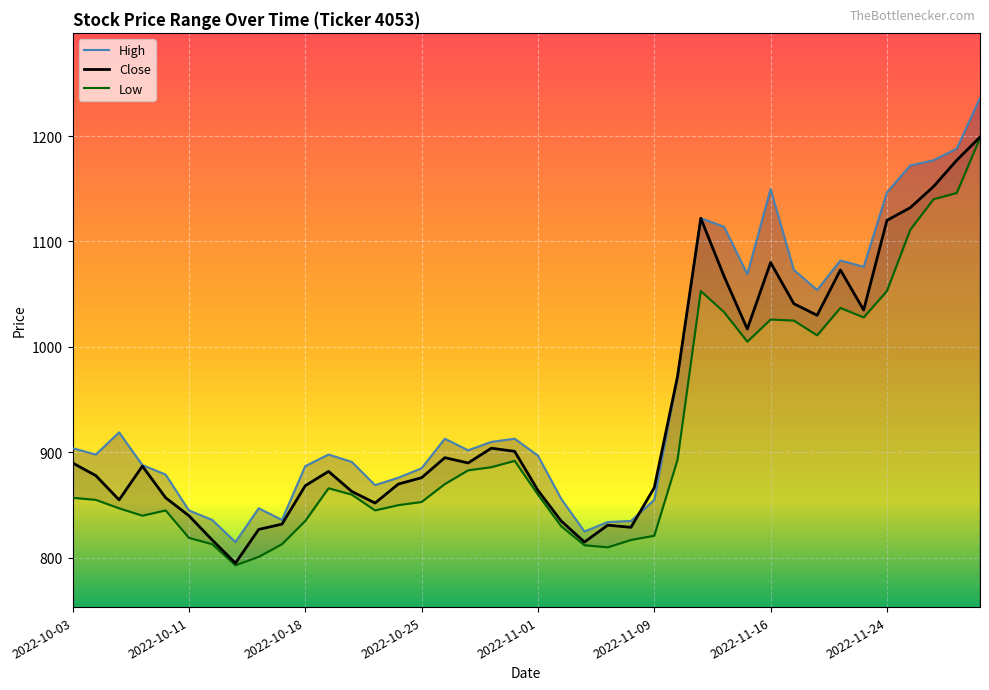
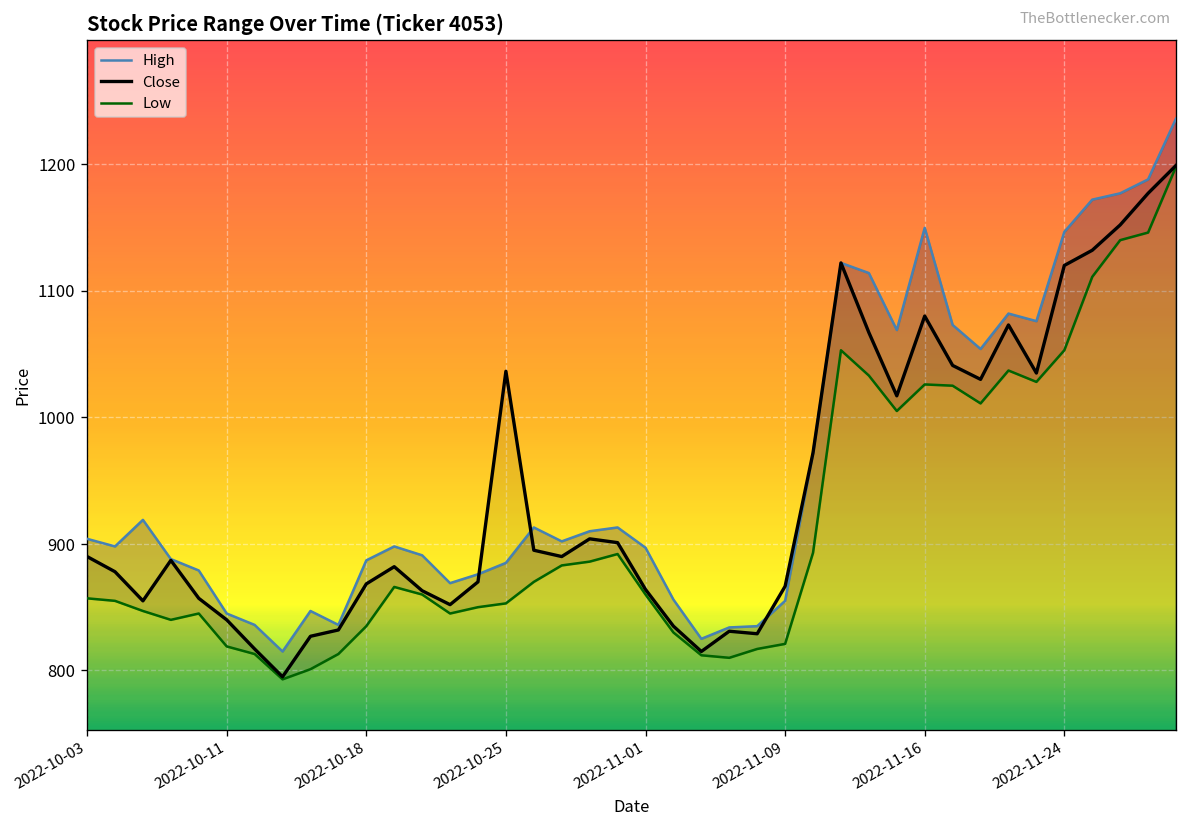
  {
    "High": {
      "2022-10-03": 904,
      "2022-10-11": 845,
      "2022-10-18": 887,
      "2022-10-25": 885,
      "2022-11-01": 897,
      "2022-11-09": 855,
      "2022-11-16": 1150,
      "2022-11-24": 1147
    },
    "Close": {
      "2022-10-03": 890,
      "2022-10-11": 840,
      "2022-10-18": 868,
-     "2022-10-25": 876,
+     "2022-10-25": 1036,
      "2022-11-01": 864,
      "2022-11-09": 867,
      "2022-11-16": 1080,
      "2022-11-24": 1120
    },
    "Low": {
      "2022-10-03": 857,
      "2022-10-11": 819,
      "2022-10-18": 835,
      "2022-10-25": 853,
      "2022-11-01": 860,
      "2022-11-09": 821,
      "2022-11-16": 1026,
      "2022-11-24": 1053
    }
  }
